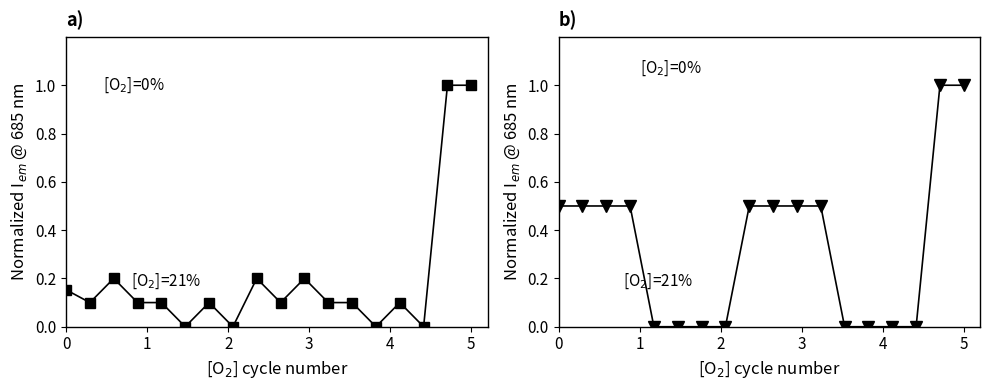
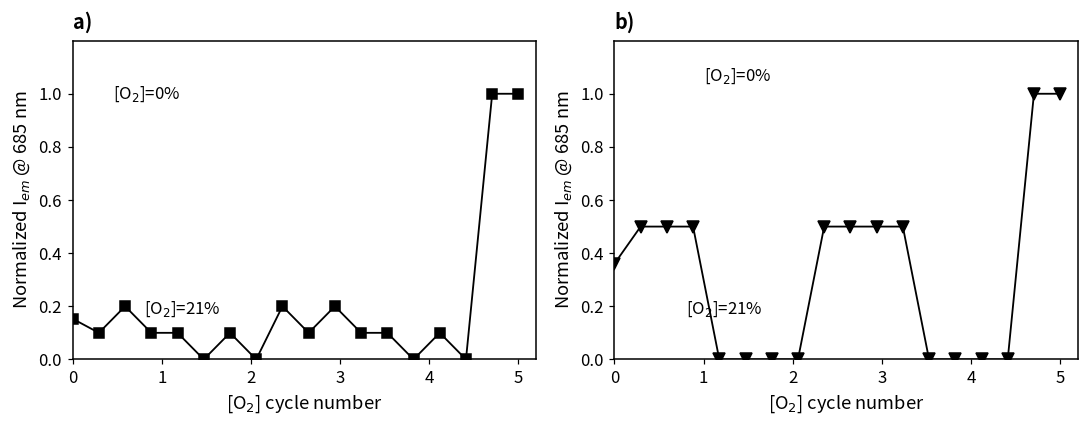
  {
    "a)": {
      "0": 0.15,
      "5": 1.00
    },
    "b)": {
-     "0": 0.50,
+     "0": 0.36,
      "5": 1.00
    }
  }
